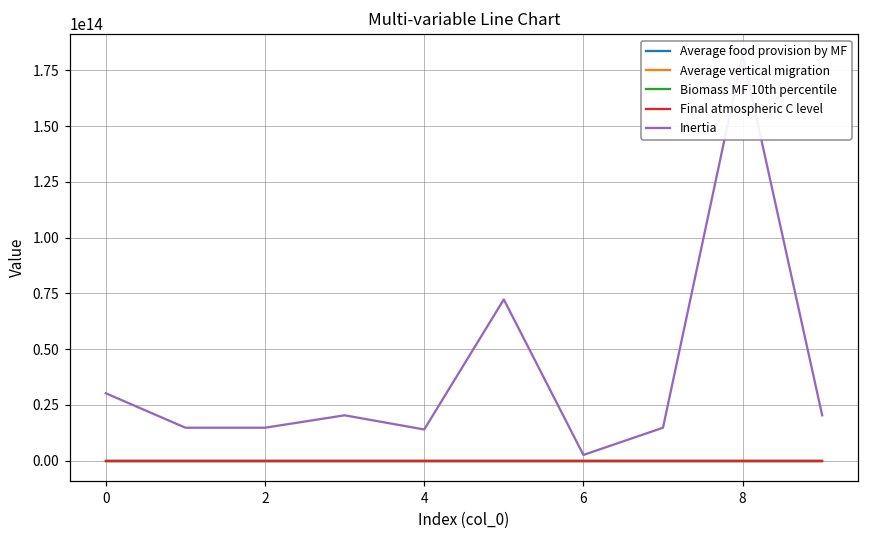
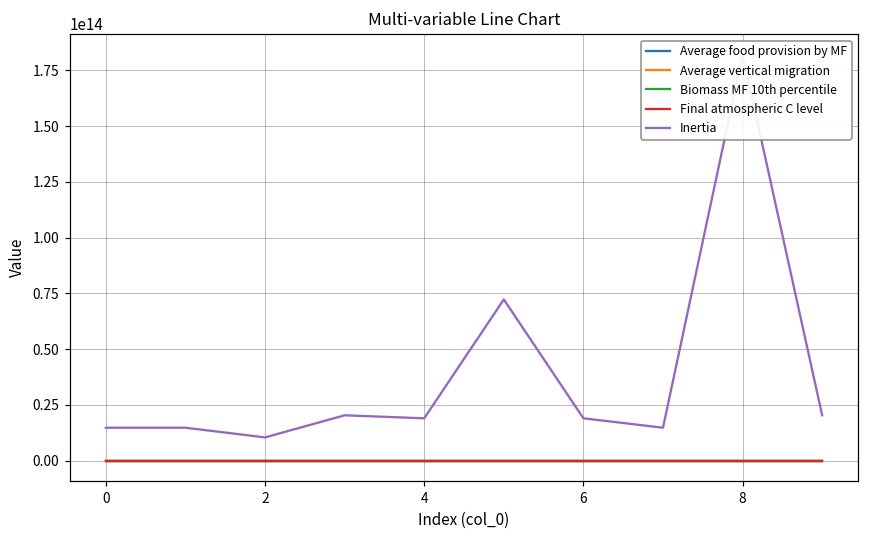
  {
    "Final atmospheric C level": {
      "0": 0,
      "2": 0,
      "4": 0,
      "6": 0,
      "8": 0
    },
    "Inertia": {
-     "0": 30000000000000,
-     "2": 15000000000000,
-     "4": 14000000000000,
-     "6": 3000000000000
+     "0": 15000000000000,
+     "2": 10000000000000,
+     "4": 19000000000000,
+     "6": 19000000000000
    }
  }
